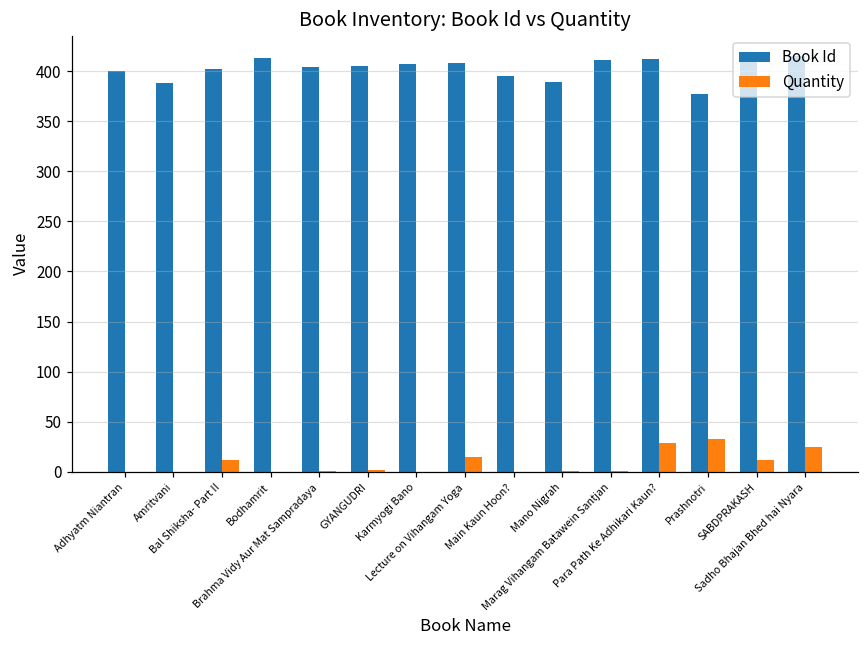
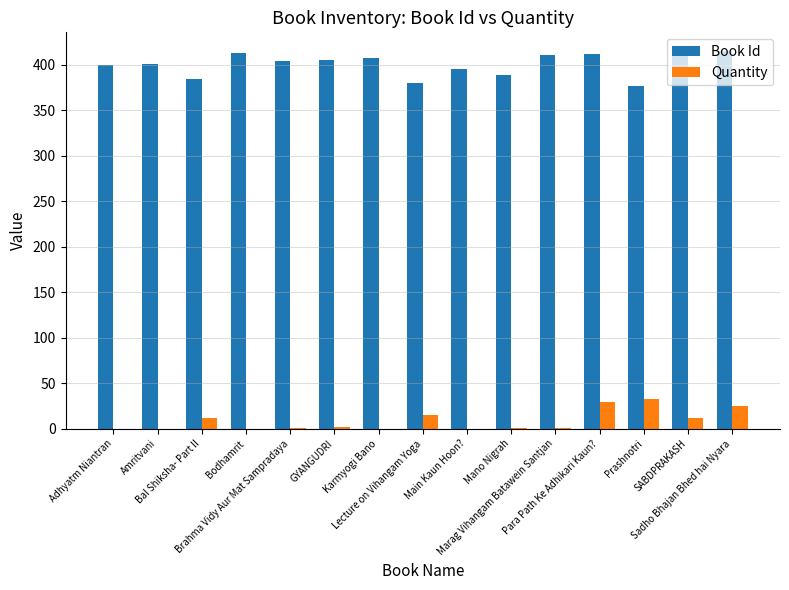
  {
    "Book Id": {
      "Adhyatm Niantran": 400,
-     "Amritvani": 390,
-     "Bal Shiksha- Part II": 400,
+     "Amritvani": 400,
+     "Bal Shiksha- Part II": 390,
      "Bodhamrit": 410,
      "Brahma Vidy Aur Mat Sampradaya": 400,
      "GYANGUDRI": 410,
      "Karmyogi Bano": 410,
-     "Lecture on Vihangam Yoga": 410,
+     "Lecture on Vihangam Yoga": 380,
      "Main Kaun Hoon?": 400,
      "Mano Nigrah": 390,
      "Marag Vihangam Batawein Santjan": 410,
      "Para Path Ke Adhikari Kaun?": 410,
      "Prashnotri": 380
    },
    "Quantity": {
      "Adhyatm Niantran": 0,
      "Amritvani": 0,
      "Bal Shiksha- Part II": 10,
      "Bodhamrit": 0,
      "Karmyogi Bano": 0,
      "Lecture on Vihangam Yoga": 20,
      "Main Kaun Hoon?": 0,
      "Para Path Ke Adhikari Kaun?": 30,
      "Prashnotri": 30,
      "SABDPRAKASH": 10,
      "Sadho Bhajan Bhed hai Nyara": 30
    }
  }
